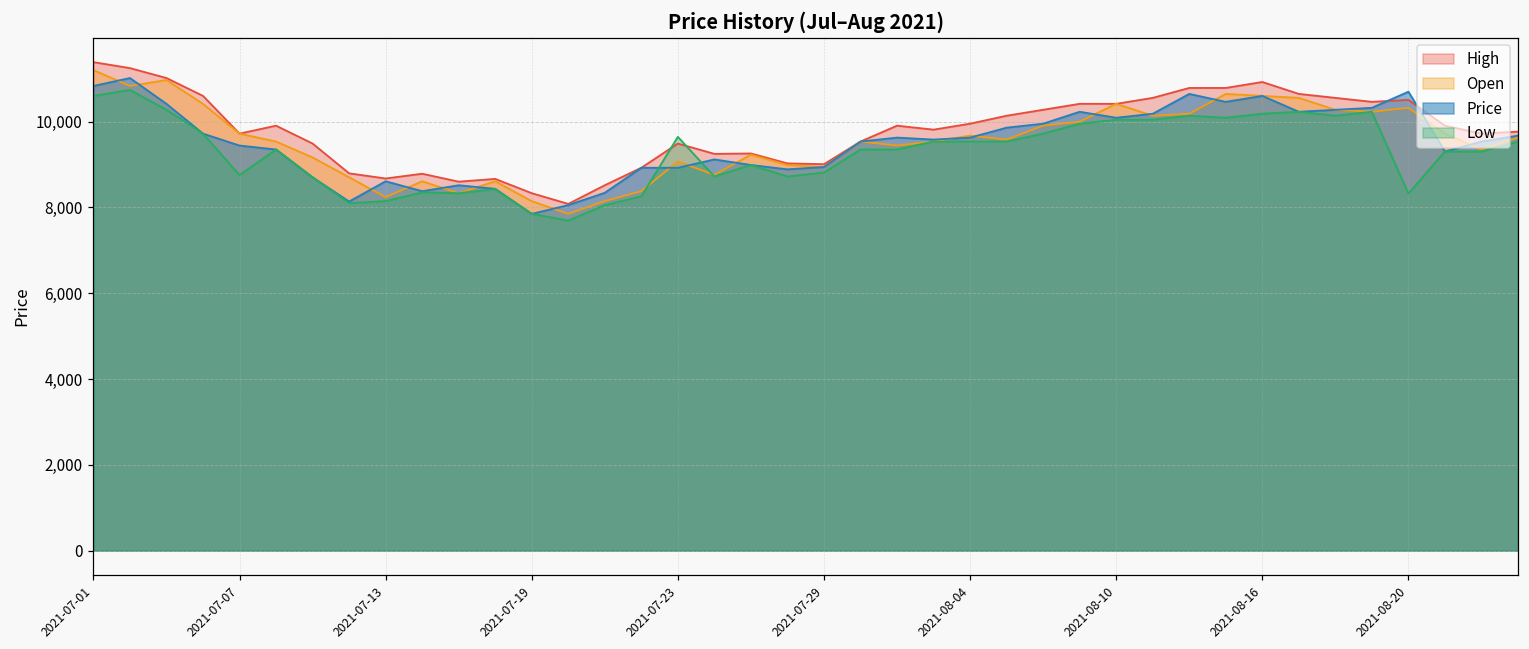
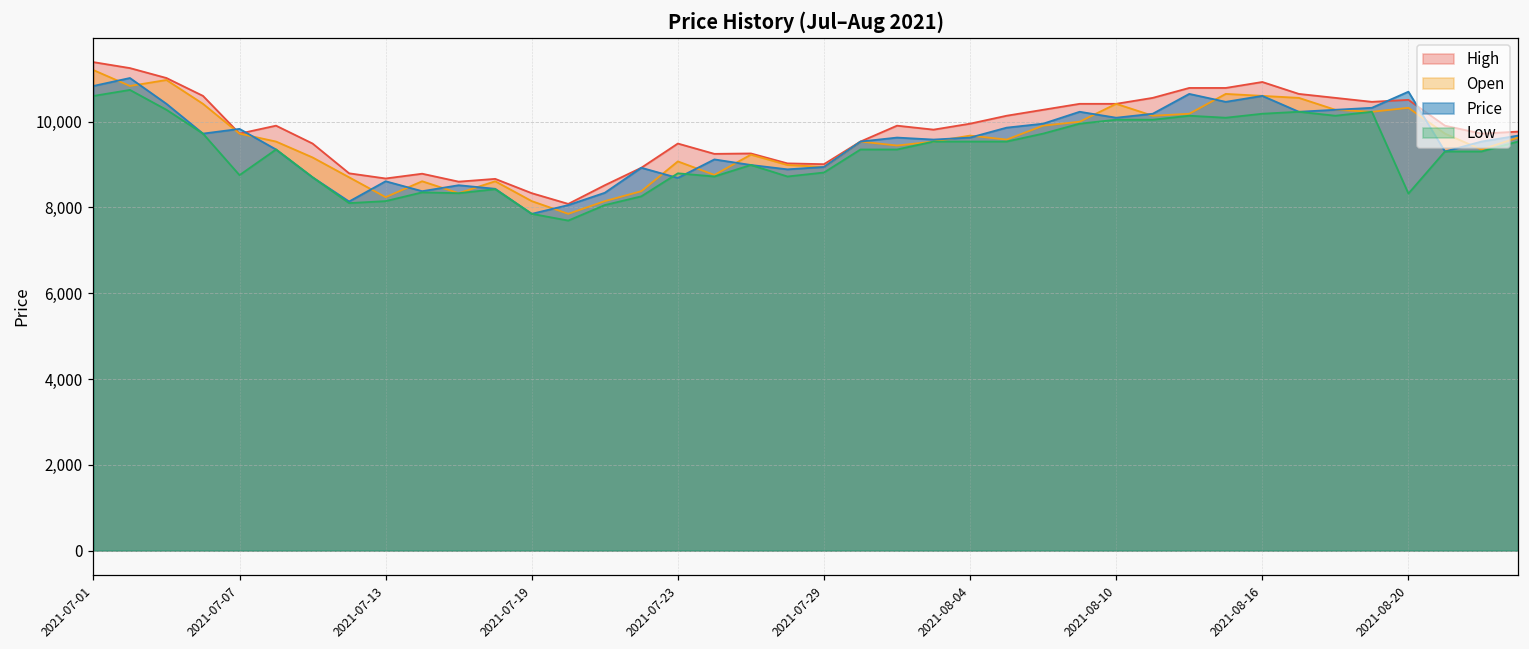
  {
    "Price": {
      "2021-07-01": "10,800",
-     "2021-07-07": "9,400",
-     "2021-07-23": "8,900",
+     "2021-07-07": "9,800",
+     "2021-07-23": "8,700",
      "2021-08-20": "10,700"
    },
    "Low": {
      "2021-07-01": "10,600",
      "2021-07-07": "8,800",
      "2021-07-13": "8,100",
-     "2021-07-23": "9,600",
+     "2021-07-23": "8,800",
      "2021-07-29": "8,800",
      "2021-08-04": "9,500",
      "2021-08-16": "10,200",
      "2021-08-20": "8,300"
    }
  }
